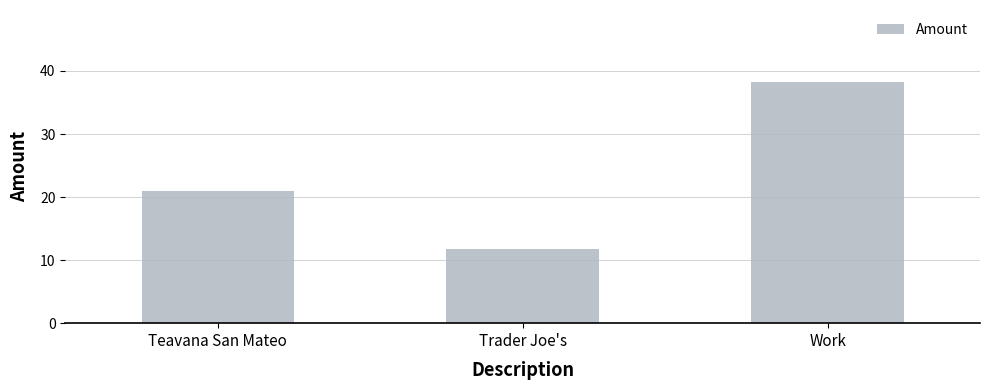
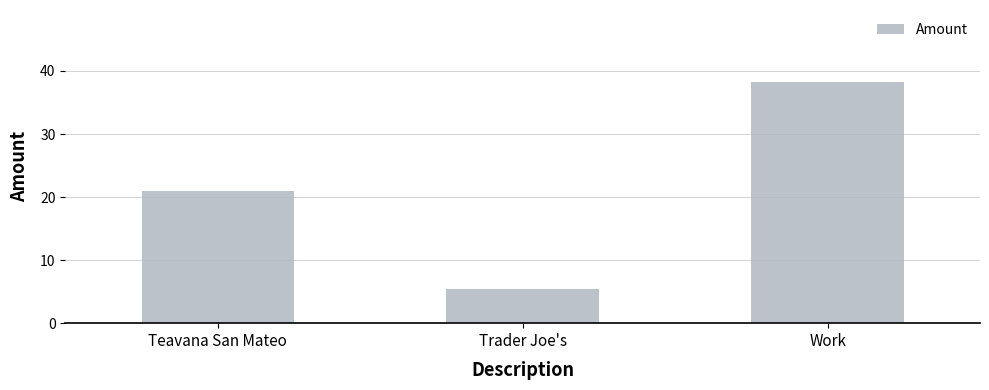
  {
    "Teavana San Mateo": 21,
-   "Trader Joe's": 12,
+   "Trader Joe's": 5,
    "Work": 38
  }
